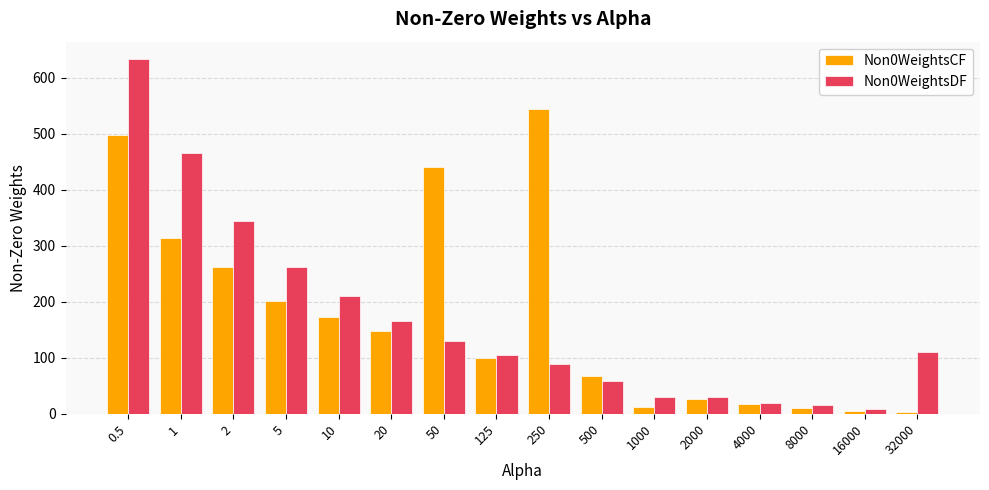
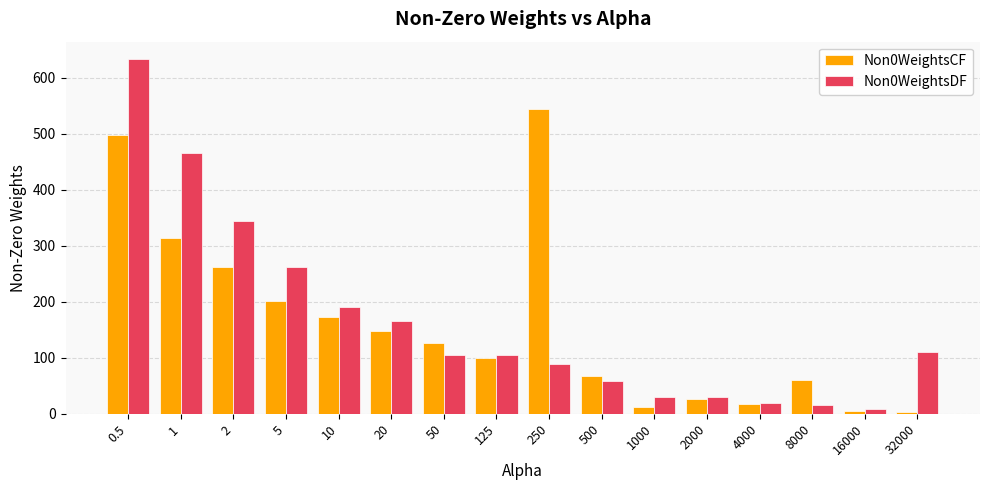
  {
    "Non0WeightsCF": {
      "0.5": 500,
      "1": 310,
      "2": 260,
      "5": 200,
      "10": 170,
      "20": 150,
-     "50": 440,
+     "50": 130,
      "125": 100,
      "250": 540,
      "500": 70,
      "1000": 10,
      "2000": 30,
      "4000": 20,
-     "8000": 10,
+     "8000": 60,
      "16000": 10
    },
    "Non0WeightsDF": {
      "0.5": 630,
      "1": 470,
      "2": 350,
      "5": 260,
-     "10": 210,
+     "10": 190,
      "20": 170,
-     "50": 130,
+     "50": 110,
      "125": 110,
      "250": 90,
      "500": 60,
      "1000": 30,
      "2000": 30,
      "4000": 20,
      "8000": 20,
      "16000": 10,
      "32000": 110
    }
  }
